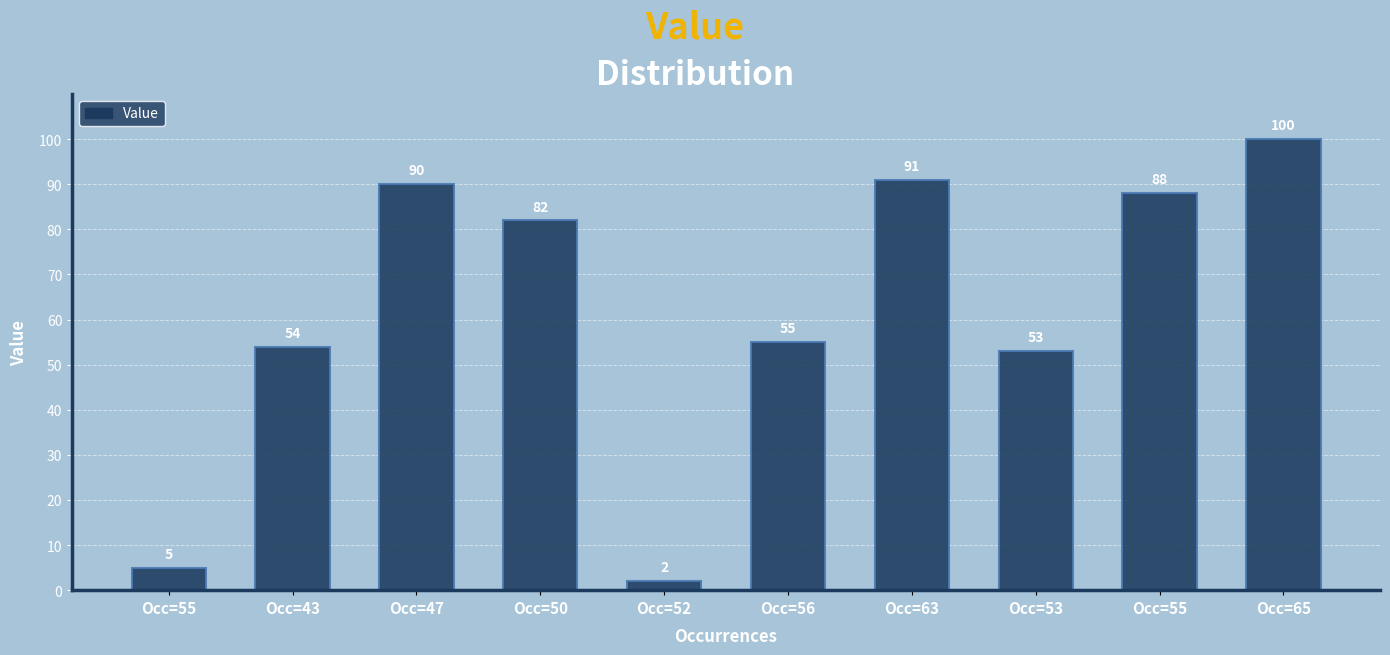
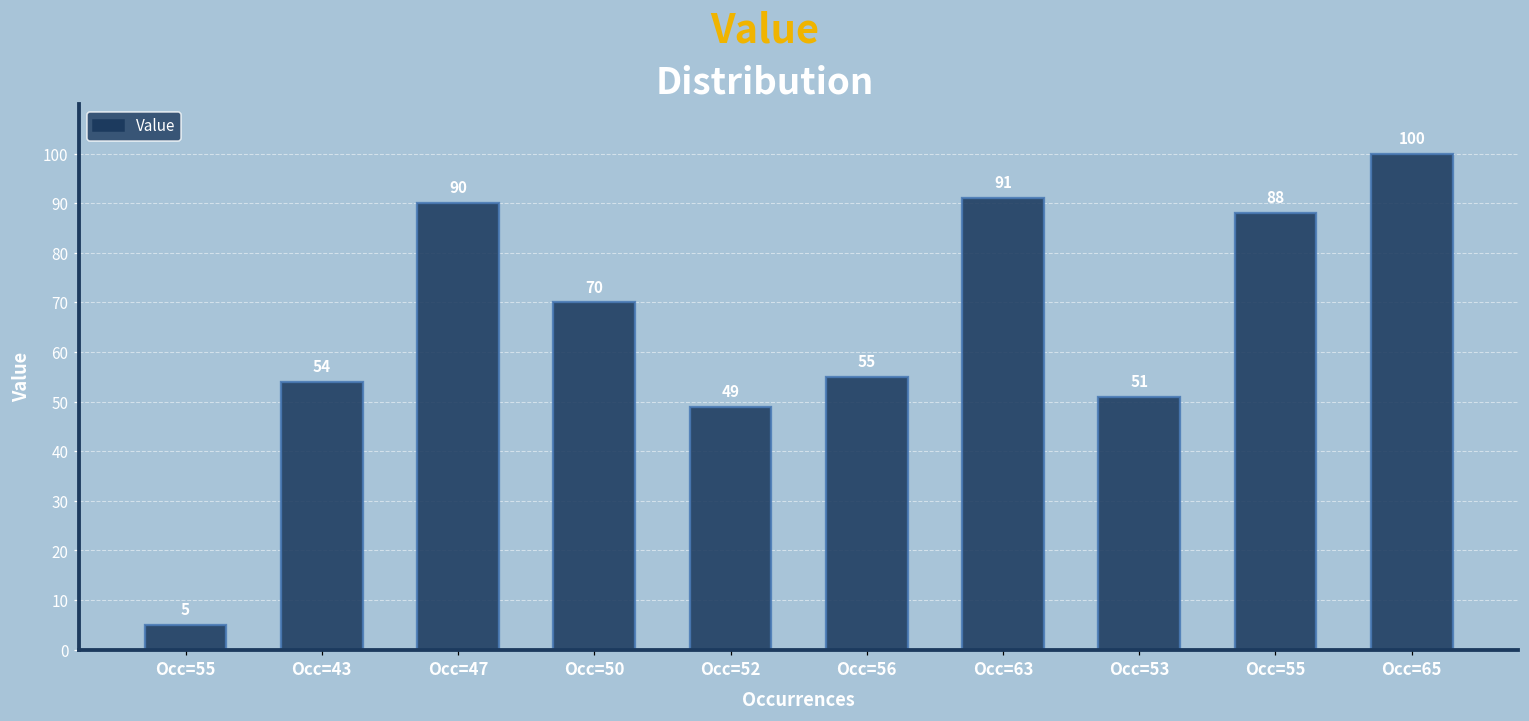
  {
    "Occ=43": 54,
    "Occ=47": 90,
-   "Occ=50": 82,
-   "Occ=52": 2,
+   "Occ=50": 70,
+   "Occ=52": 49,
    "Occ=56": 55,
    "Occ=63": 91,
-   "Occ=53": 53,
+   "Occ=53": 51,
    "Occ=65": 100
  }
